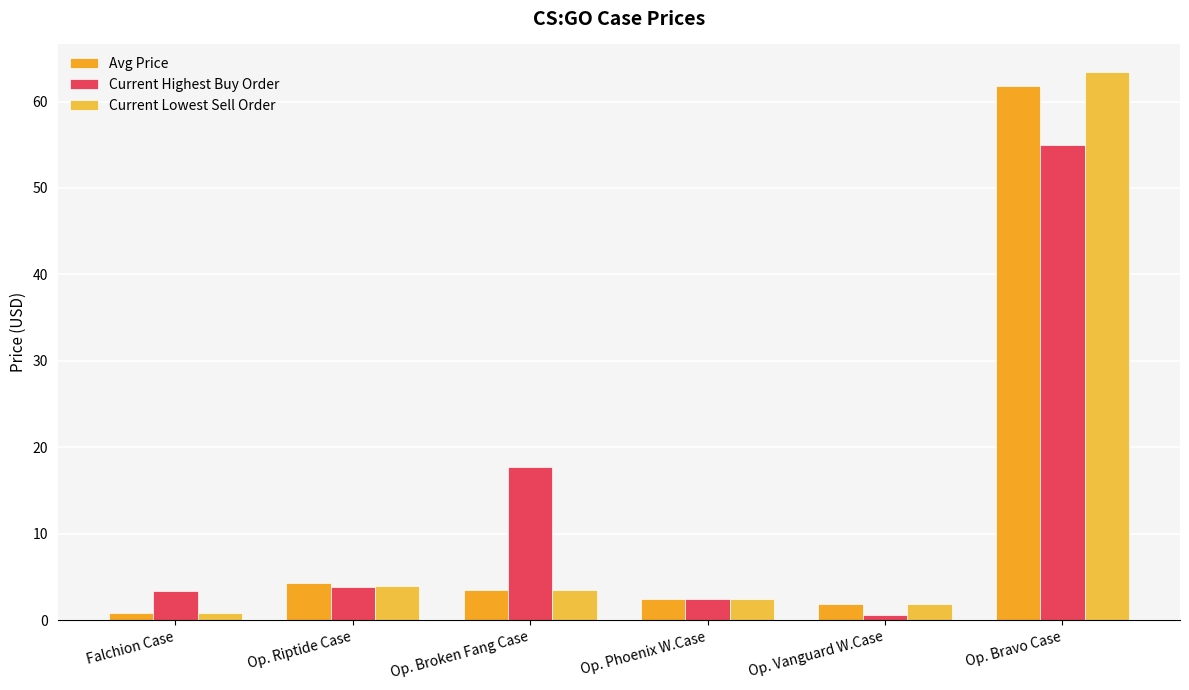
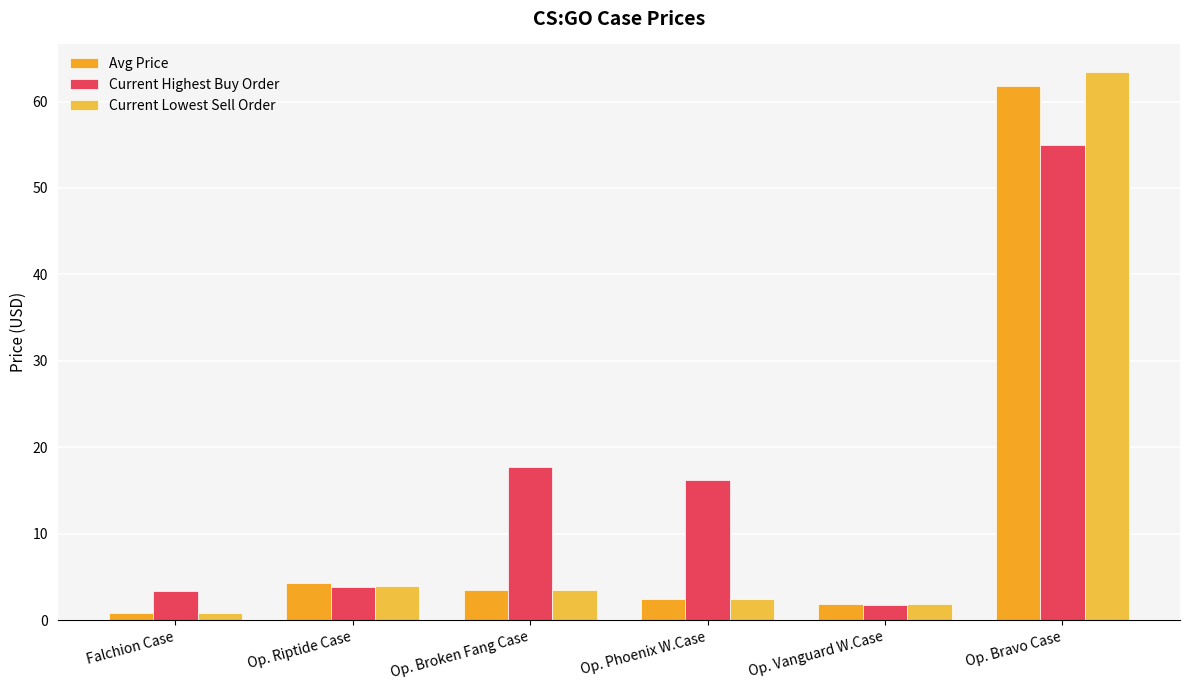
  {
    "Current Highest Buy Order": {
      "Falchion Case": 3,
      "Op. Riptide Case": 4,
      "Op. Broken Fang Case": 18,
-     "Op. Phoenix W.Case": 2,
-     "Op. Vanguard W.Case": 1,
+     "Op. Phoenix W.Case": 16,
+     "Op. Vanguard W.Case": 2,
      "Op. Bravo Case": 55
    }
  }
